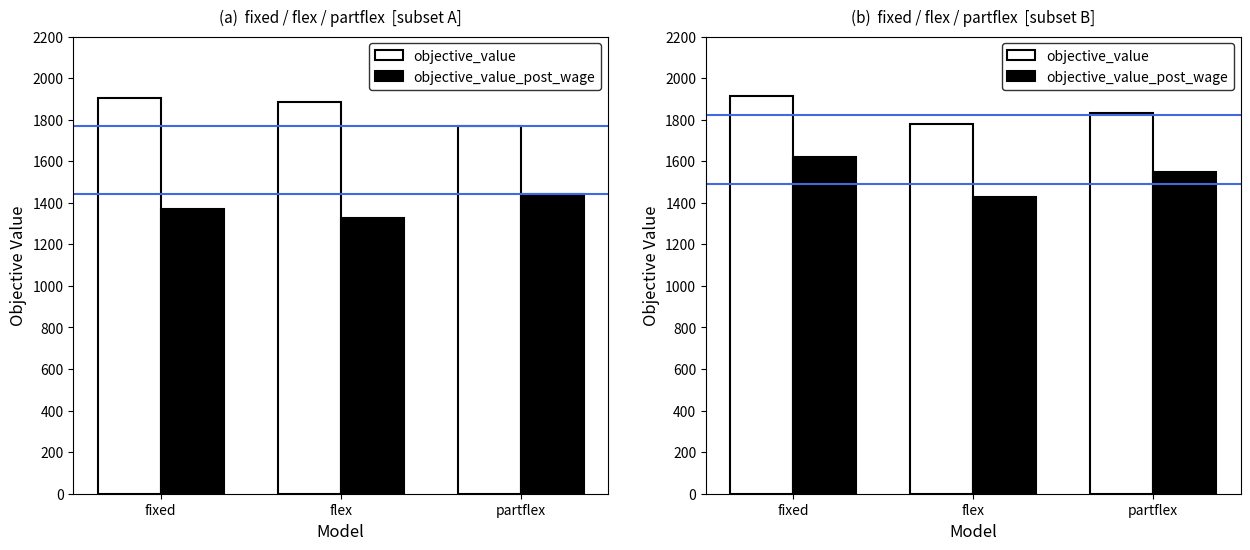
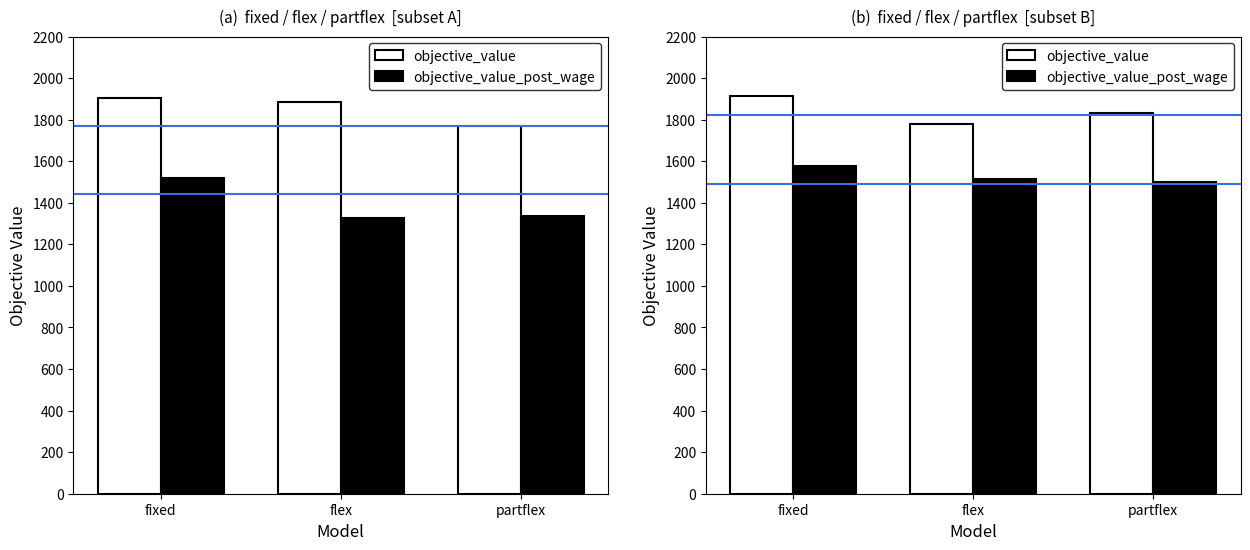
  {
    "(a) fixed / flex / partflex [subset A]": {
      "objective_value": {
        "fixed": 1910,
        "flex": 1880,
        "partflex": 1770
      },
      "objective_value_post_wage": {
-       "fixed": 1370,
+       "fixed": 1520,
        "flex": 1320,
-       "partflex": 1440
+       "partflex": 1340
      }
    },
    "(b) fixed / flex / partflex [subset B]": {
      "objective_value": {
        "fixed": 1910,
        "flex": 1780,
        "partflex": 1830
      },
      "objective_value_post_wage": {
-       "fixed": 1620,
-       "flex": 1430,
-       "partflex": 1550
+       "fixed": 1580,
+       "flex": 1520,
+       "partflex": 1500
      }
    }
  }
